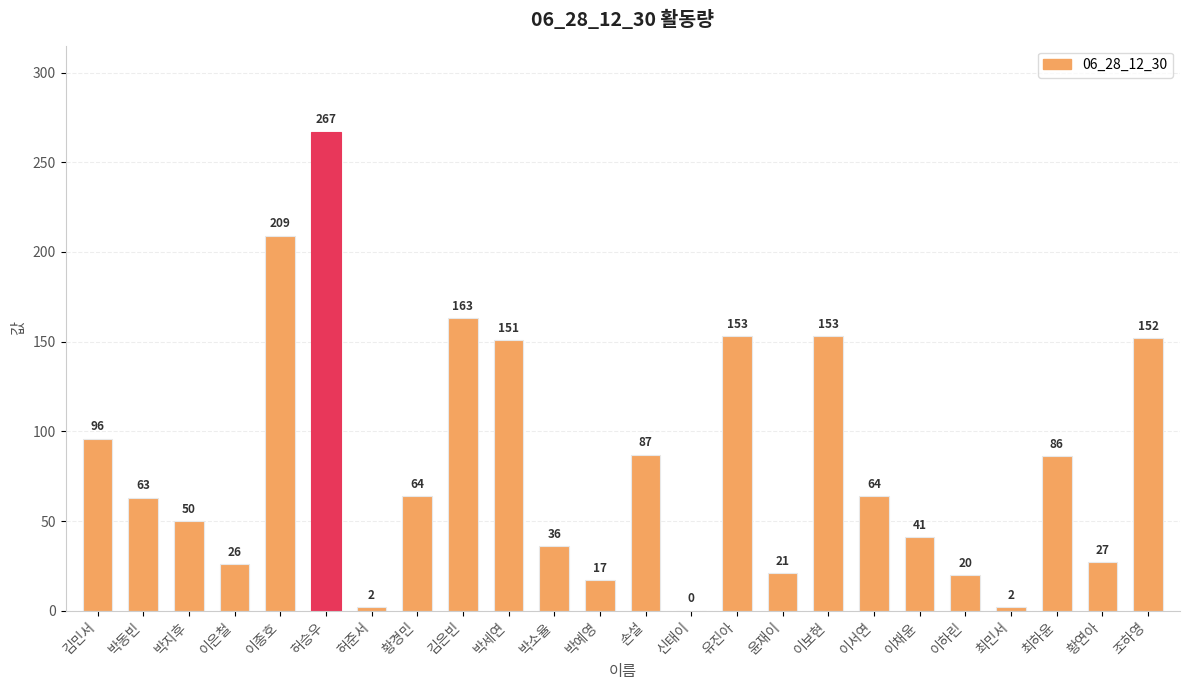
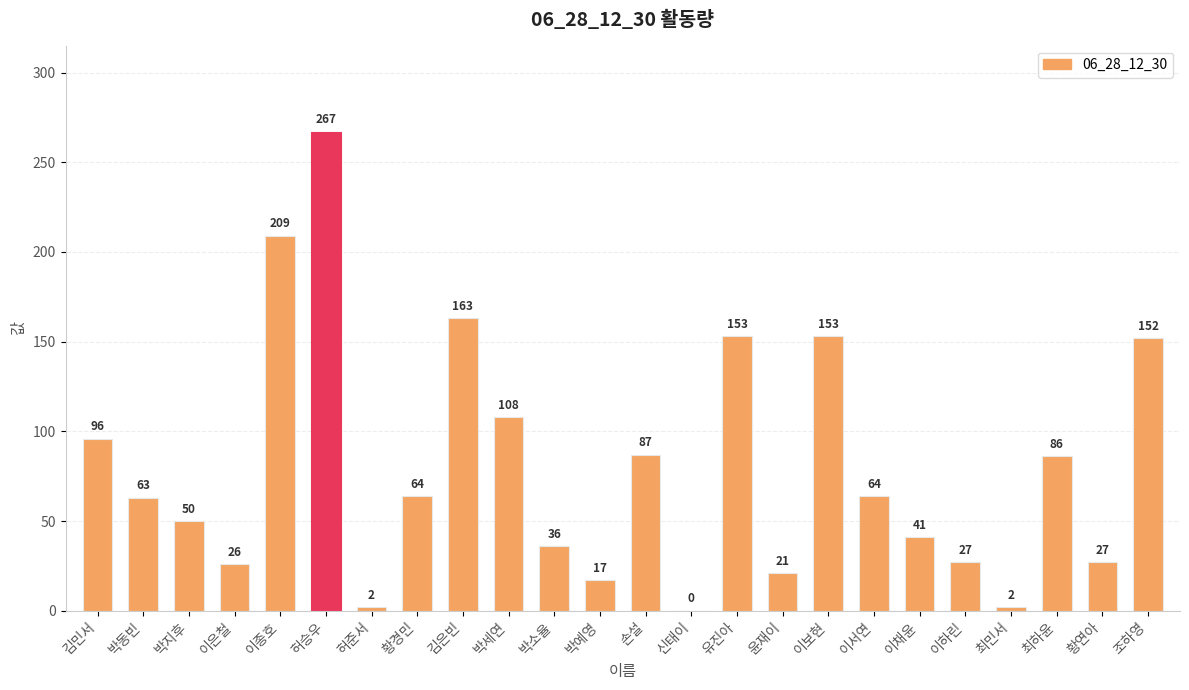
  {
    "김민서": 96,
    "박동빈": 63,
    "박지후": 50,
    "이은철": 26,
    "이종호": 209,
    "허승우": 267,
    "허준서": 2,
    "황경민": 64,
    "김은빈": 163,
-   "박세연": 151,
+   "박세연": 108,
    "박소율": 36,
    "박예영": 17,
    "손설": 87,
    "신태이": 0,
    "유진아": 153,
    "윤재이": 21,
    "이보현": 153,
    "이서연": 64,
    "이채윤": 41,
-   "이하린": 20,
+   "이하린": 27,
    "최민서": 2,
    "최하윤": 86,
    "황연아": 27,
    "조하영": 152
  }
